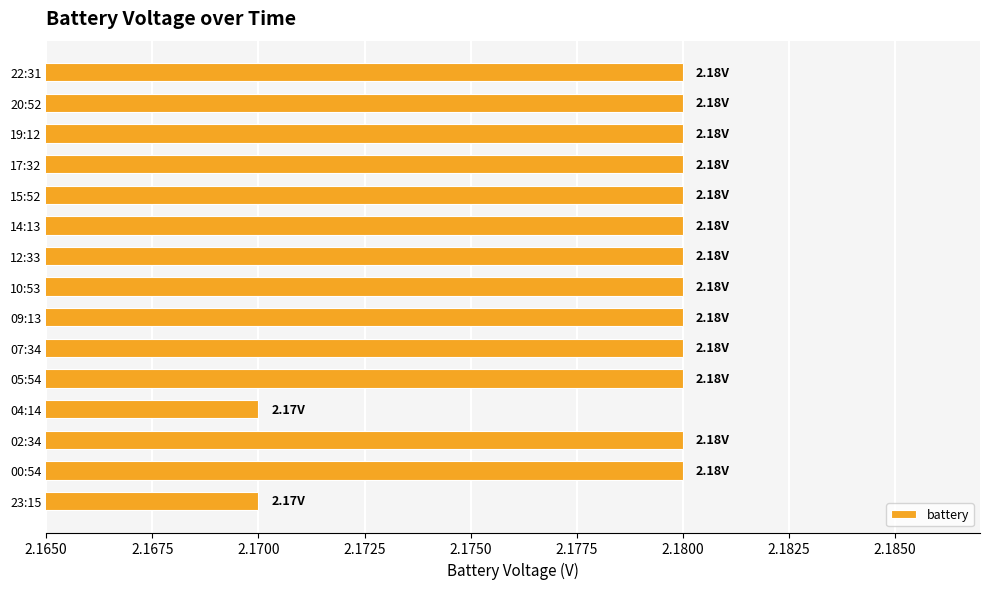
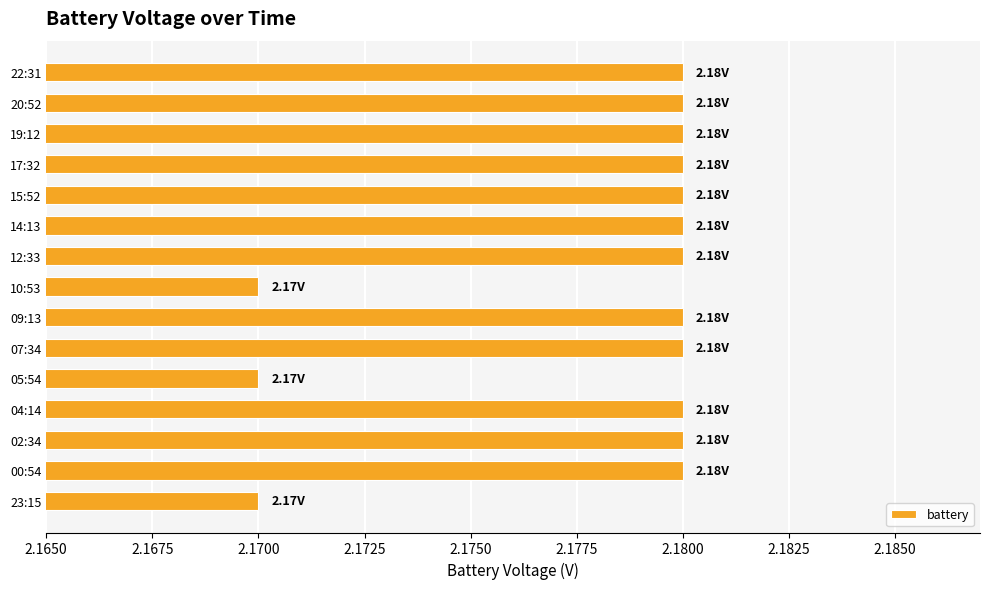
  {
    "22:31": "2.18V",
    "20:52": "2.18V",
    "19:12": "2.18V",
    "17:32": "2.18V",
    "15:52": "2.18V",
    "14:13": "2.18V",
    "12:33": "2.18V",
-   "10:53": "2.18V",
+   "10:53": "2.17V",
    "09:13": "2.18V",
    "07:34": "2.18V",
-   "05:54": "2.18V",
-   "04:14": "2.17V",
+   "05:54": "2.17V",
+   "04:14": "2.18V",
    "02:34": "2.18V",
    "00:54": "2.18V",
    "23:15": "2.17V"
  }
